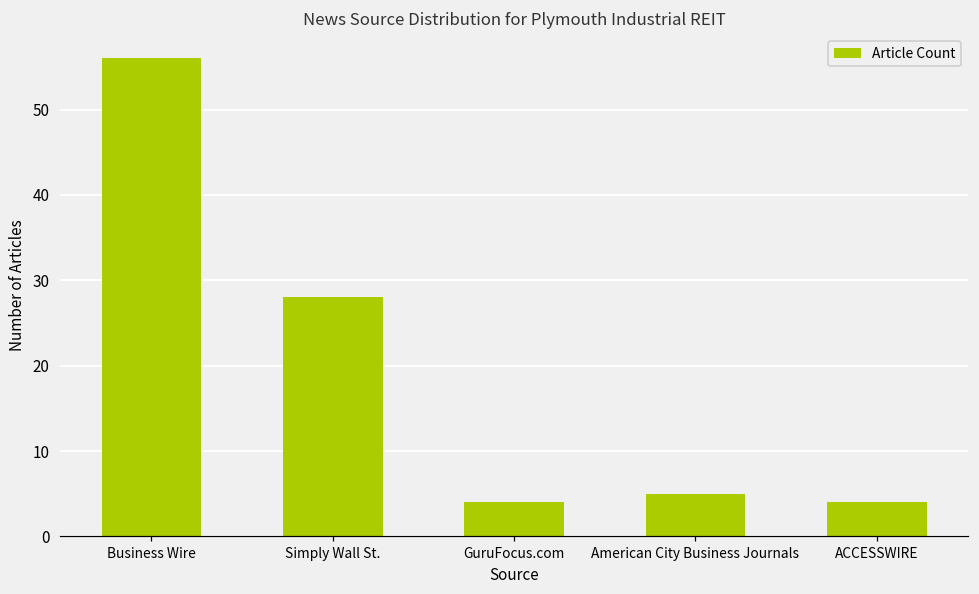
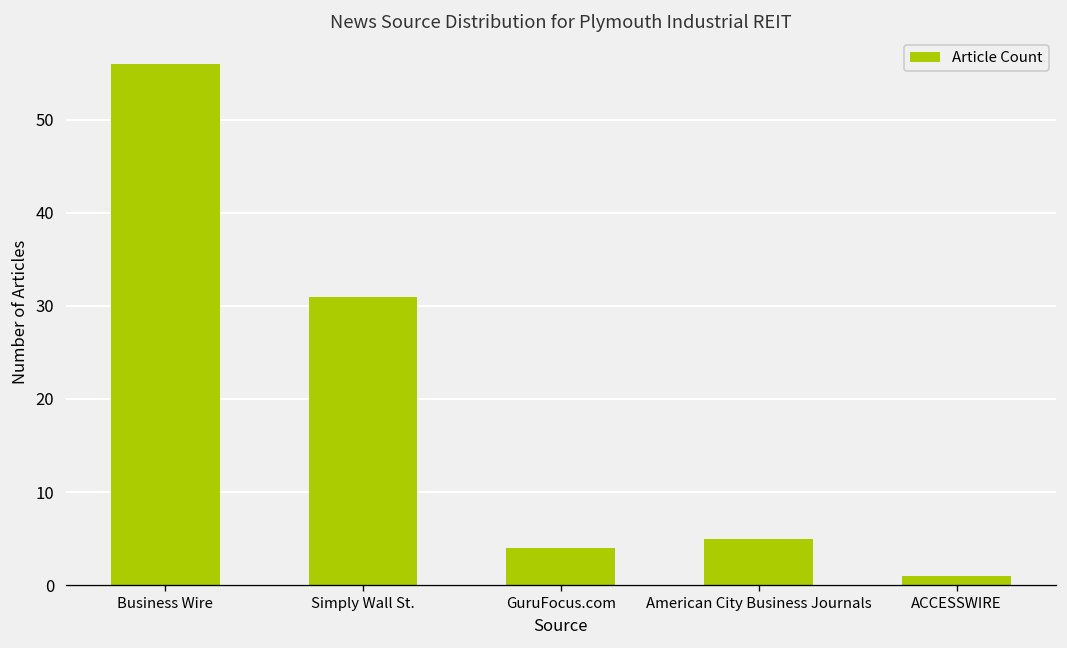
  {
    "Business Wire": 56,
-   "Simply Wall St.": 28,
+   "Simply Wall St.": 31,
    "GuruFocus.com": 4,
    "American City Business Journals": 5,
-   "ACCESSWIRE": 4
+   "ACCESSWIRE": 1
  }
